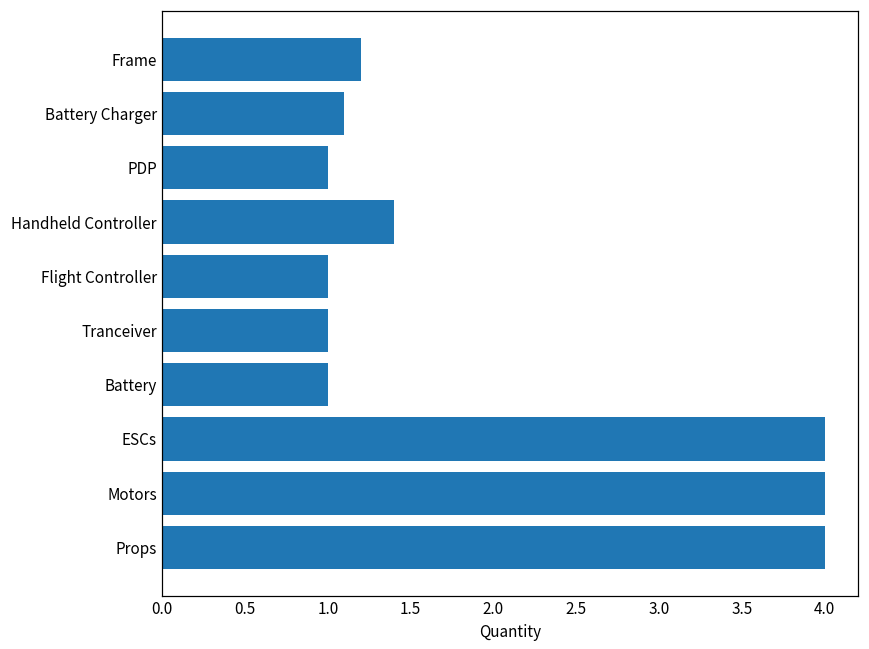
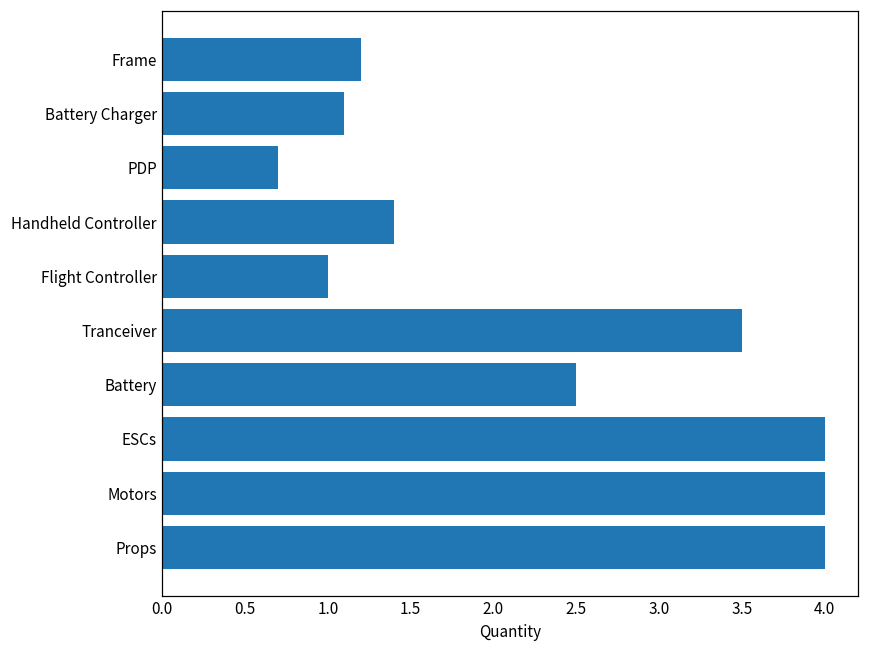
  {
    "Frame": 1.2,
    "Battery Charger": 1.1,
-   "PDP": 1.0,
+   "PDP": 0.7,
    "Handheld Controller": 1.4,
    "Flight Controller": 1.0,
-   "Tranceiver": 1.0,
-   "Battery": 1.0,
+   "Tranceiver": 3.5,
+   "Battery": 2.5,
    "ESCs": 4.0,
    "Motors": 4.0,
    "Props": 4.0
  }
